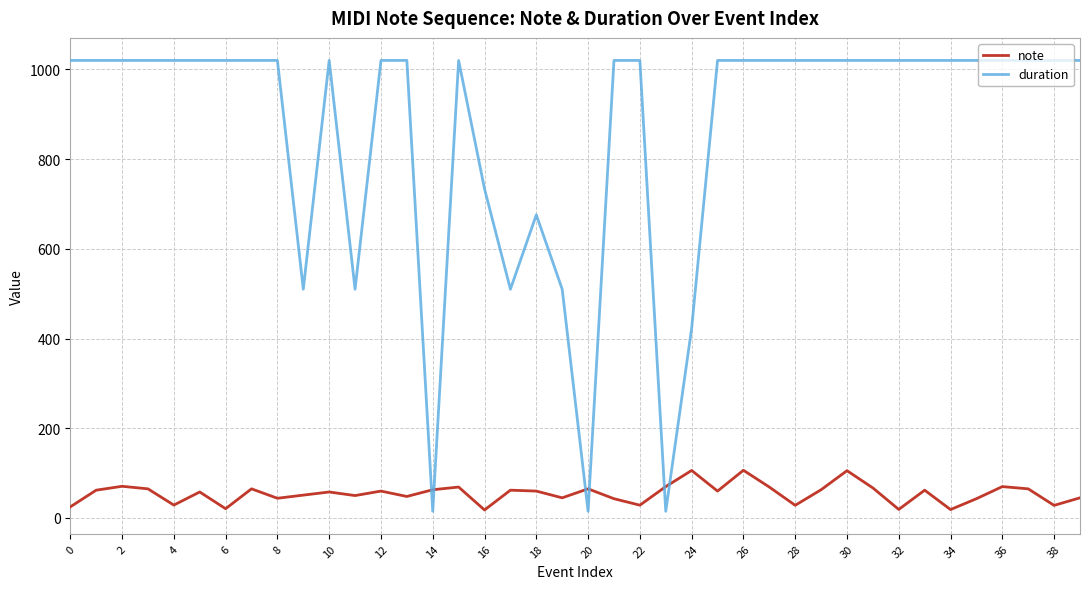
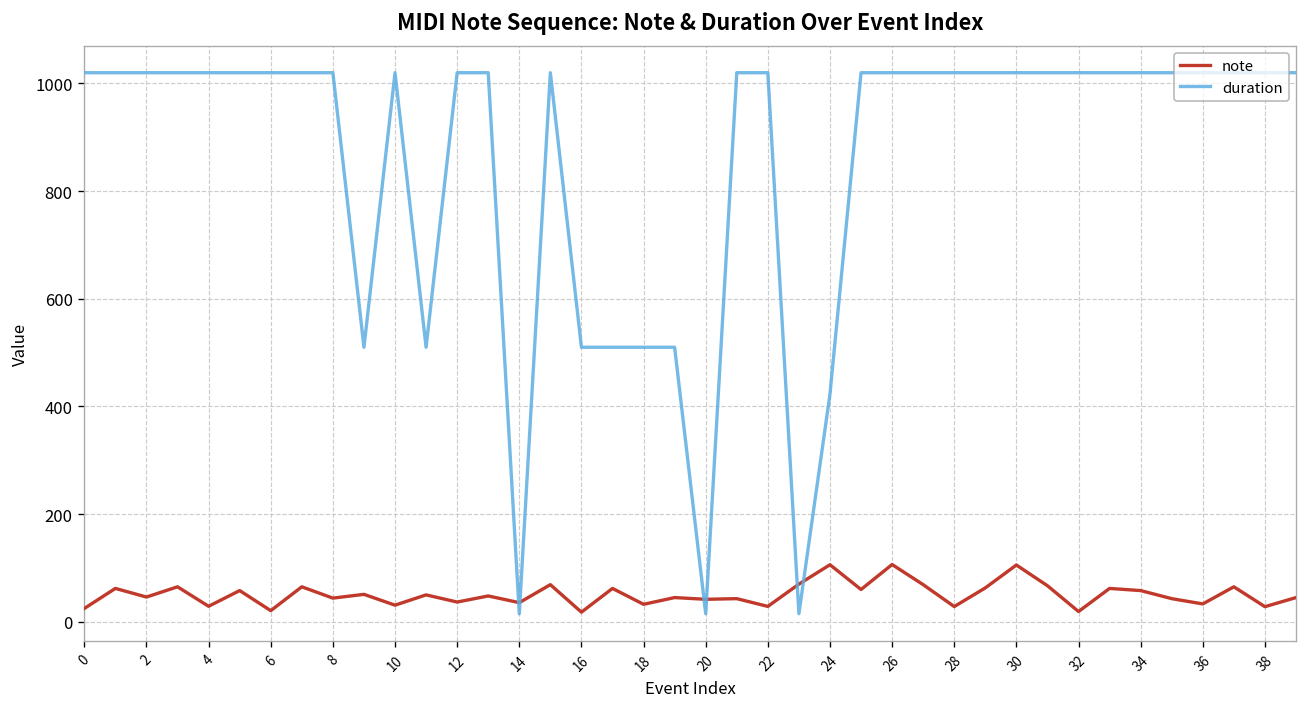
  {
    "note": {
      "0": 20,
-     "2": 70,
+     "2": 50,
      "4": 30,
      "6": 20,
      "8": 40,
-     "10": 60,
-     "12": 60,
-     "14": 60,
+     "10": 30,
+     "12": 40,
+     "14": 40,
      "16": 20,
-     "18": 60,
-     "20": 70,
+     "18": 30,
+     "20": 40,
      "22": 30,
      "24": 110,
      "26": 110,
      "28": 30,
      "30": 110,
      "32": 20,
-     "34": 20,
-     "36": 70,
+     "34": 60,
+     "36": 30,
      "38": 30
    },
    "duration": {
      "0": 1020,
      "2": 1020,
      "4": 1020,
      "6": 1020,
      "8": 1020,
      "10": 1020,
      "12": 1020,
      "14": 20,
-     "16": 730,
-     "18": 680,
+     "16": 510,
+     "18": 510,
      "20": 20,
      "22": 1020,
      "24": 420,
      "26": 1020,
      "28": 1020,
      "30": 1020,
      "32": 1020,
      "34": 1020
    }
  }
